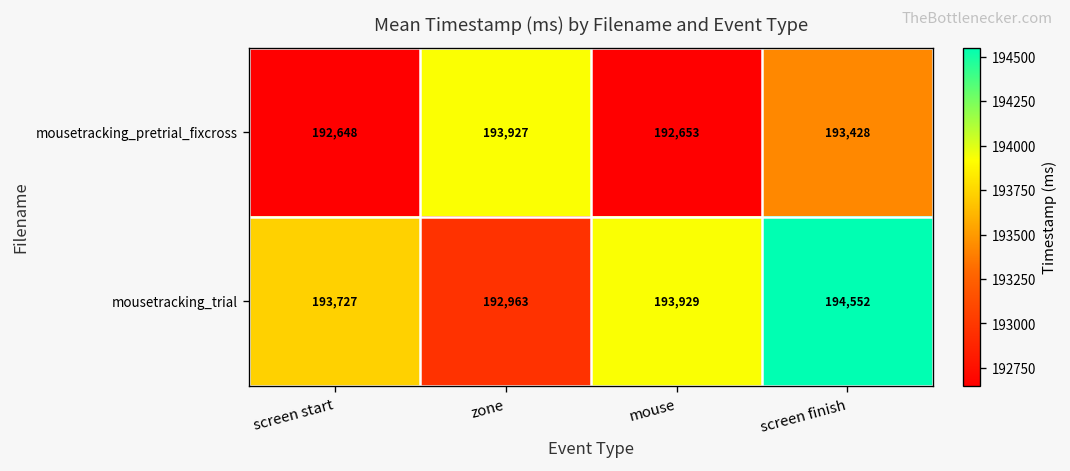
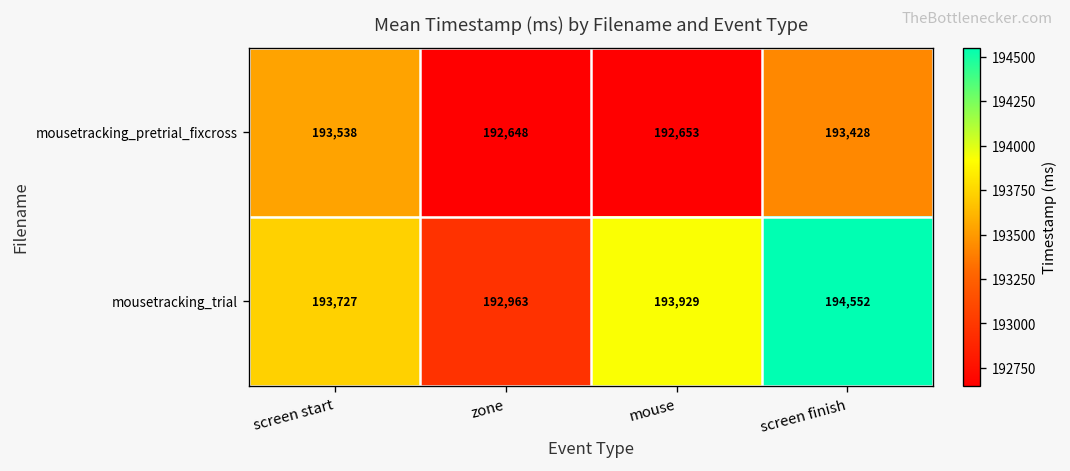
  {
    "mousetracking_pretrial_fixcross": {
-     "screen start": "192,648",
-     "zone": "193,927",
+     "screen start": "193,538",
+     "zone": "192,648",
      "mouse": "192,653",
      "screen finish": "193,428"
    },
    "mousetracking_trial": {
      "screen start": "193,727",
      "zone": "192,963",
      "mouse": "193,929",
      "screen finish": "194,552"
    }
  }
